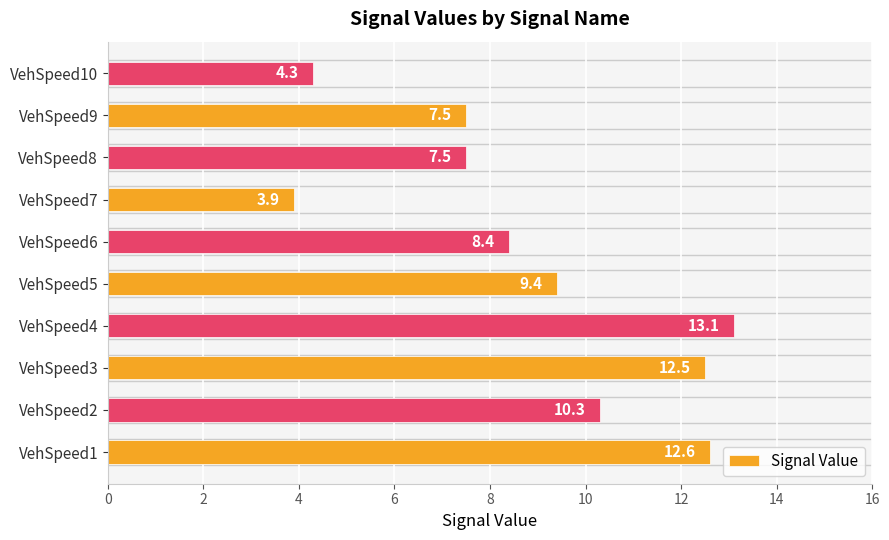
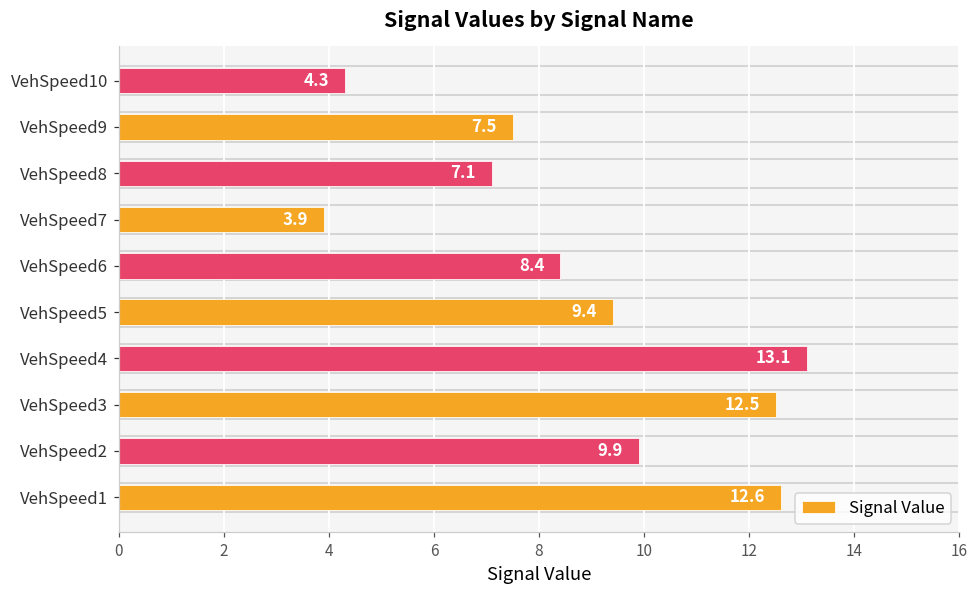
  {
    "VehSpeed10": 4.3,
    "VehSpeed9": 7.5,
-   "VehSpeed8": 7.5,
+   "VehSpeed8": 7.1,
    "VehSpeed7": 3.9,
    "VehSpeed6": 8.4,
    "VehSpeed5": 9.4,
    "VehSpeed4": 13.1,
    "VehSpeed3": 12.5,
-   "VehSpeed2": 10.3,
+   "VehSpeed2": 9.9,
    "VehSpeed1": 12.6
  }
